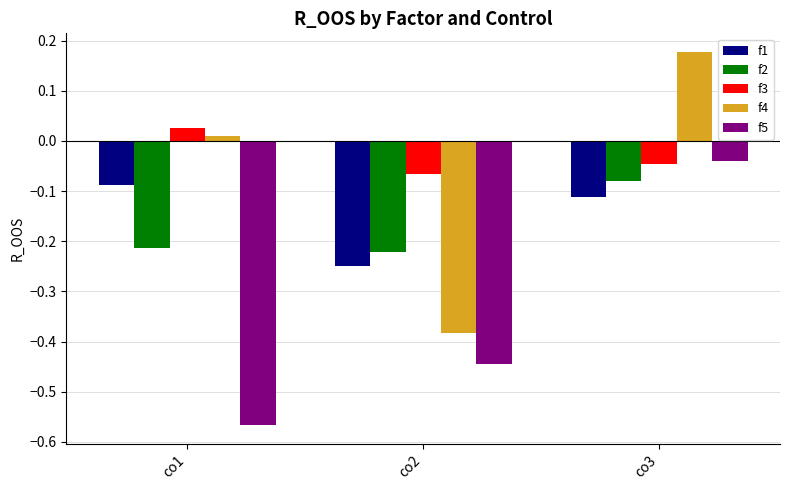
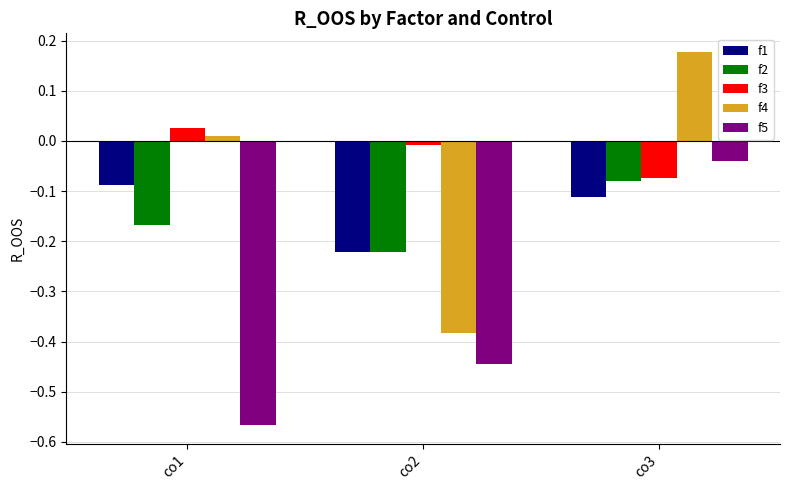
  {
    "f1": {
      "co1": -0.09,
-     "co2": -0.25,
+     "co2": -0.22,
      "co3": -0.11
    },
    "f2": {
-     "co1": -0.21,
+     "co1": -0.17,
      "co2": -0.22,
      "co3": -0.08
    },
    "f3": {
      "co1": 0.03,
-     "co2": -0.07,
-     "co3": -0.05
+     "co2": -0.01,
+     "co3": -0.07
    },
    "f4": {
      "co1": 0.01,
      "co2": -0.38,
      "co3": 0.18
    },
    "f5": {
      "co1": -0.57,
      "co2": -0.44,
      "co3": -0.04
    }
  }
